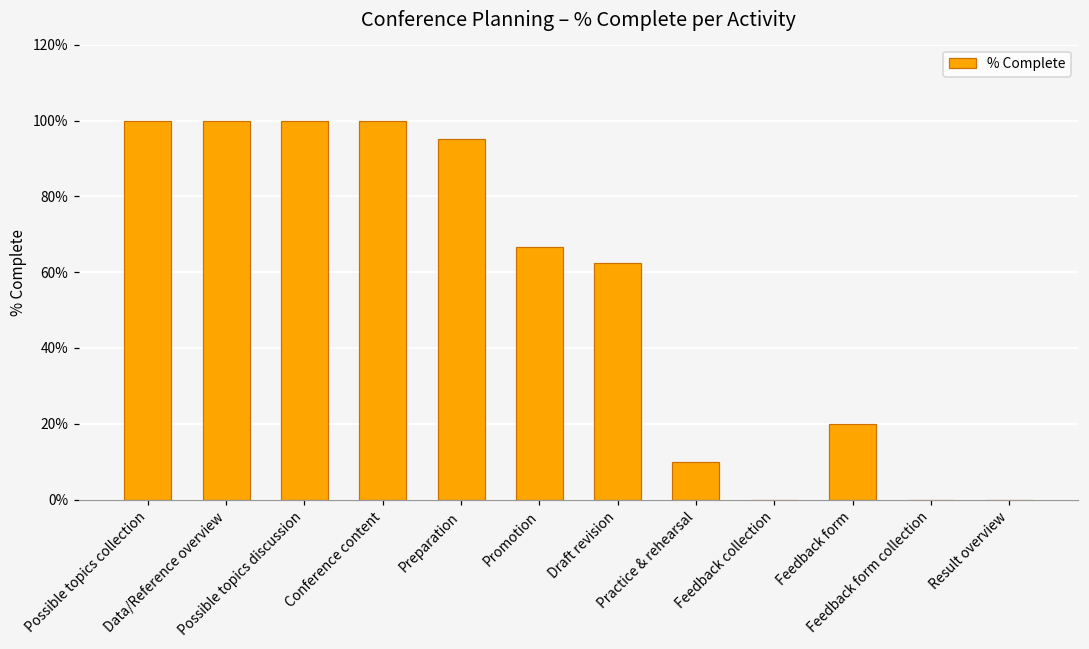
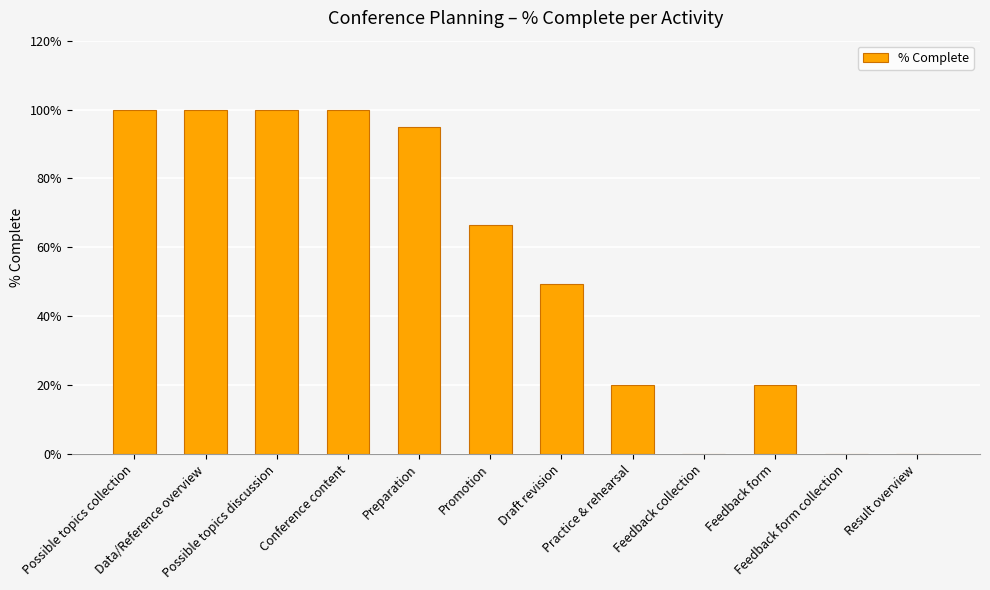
  {
    "Possible topics collection": "100%",
    "Data/Reference overview": "100%",
    "Possible topics discussion": "100%",
    "Conference content": "100%",
    "Preparation": "95%",
    "Promotion": "67%",
-   "Draft revision": "63%",
-   "Practice & rehearsal": "10%",
+   "Draft revision": "50%",
+   "Practice & rehearsal": "20%",
    "Feedback collection": "0%",
    "Feedback form": "20%",
    "Feedback form collection": "0%",
    "Result overview": "0%"
  }
